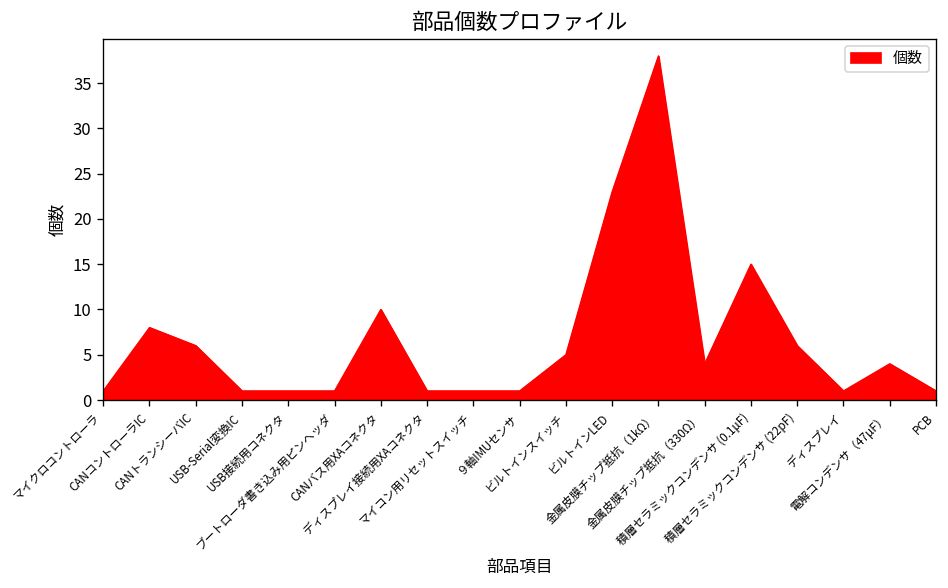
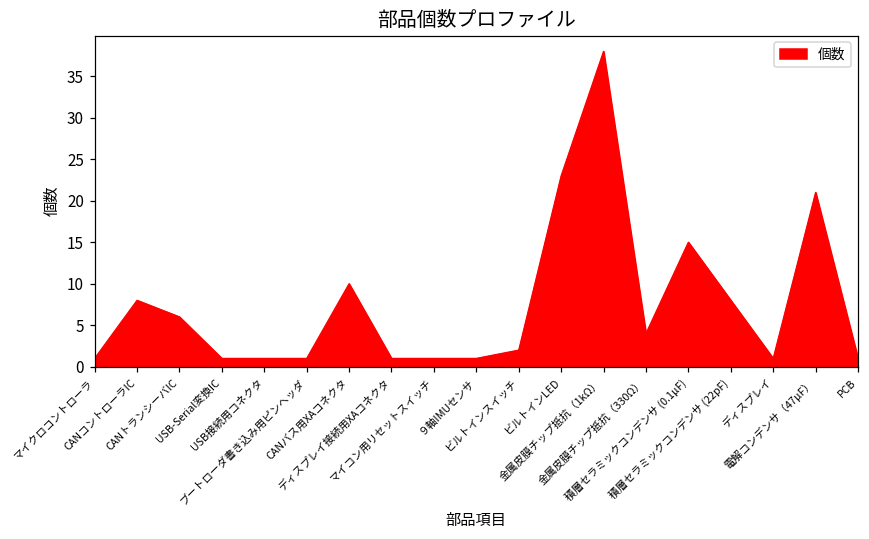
  {
    "マイクロコントローラ": 1,
    "CANコントローラIC": 8,
    "CANトランシーバIC": 6,
    "USB-Serial変換IC": 1,
    "USB接続用コネクタ": 1,
    "ブートローダ書き込み用ピンヘッダ": 1,
    "CANバス用XAコネクタ": 10,
    "ディスプレイ接続用XAコネクタ": 1,
    "マイコン用リセットスイッチ": 1,
    "９軸IMUセンサ": 1,
-   "ビルトインスイッチ": 5,
+   "ビルトインスイッチ": 2,
    "ビルトインLED": 23,
    "金属皮膜チップ抵抗（1kΩ）": 38,
    "金属皮膜チップ抵抗（330Ω）": 4,
    "積層セラミックコンデンサ (0.1μF)": 15,
-   "積層セラミックコンデンサ (22pF)": 6,
+   "積層セラミックコンデンサ (22pF)": 8,
    "ディスプレイ": 1,
-   "電解コンデンサ（47μF）": 4,
+   "電解コンデンサ（47μF）": 21,
    "PCB": 1
  }
